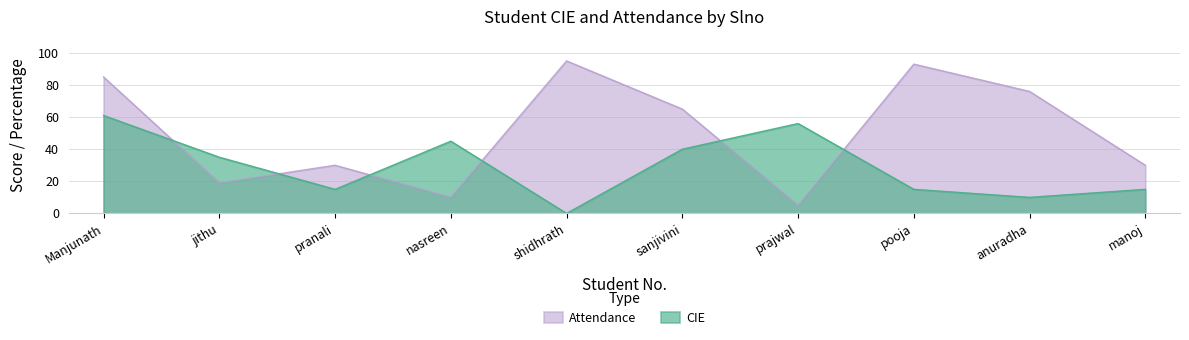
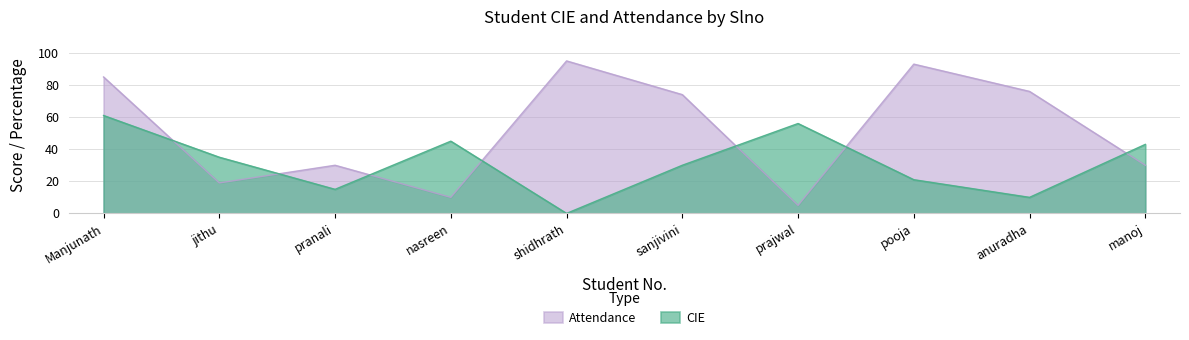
  {
    "Attendance": {
      "Manjunath": 85,
      "jithu": 19,
      "pranali": 30,
      "nasreen": 10,
      "shidhrath": 95,
-     "sanjivini": 65,
+     "sanjivini": 74,
      "prajwal": 5,
      "pooja": 93,
      "anuradha": 76,
      "manoj": 30
    },
    "CIE": {
      "Manjunath": 61,
      "jithu": 35,
      "pranali": 15,
      "nasreen": 45,
      "shidhrath": 0,
-     "sanjivini": 40,
+     "sanjivini": 30,
      "prajwal": 56,
-     "pooja": 15,
+     "pooja": 21,
      "anuradha": 10,
-     "manoj": 15
+     "manoj": 43
    }
  }
